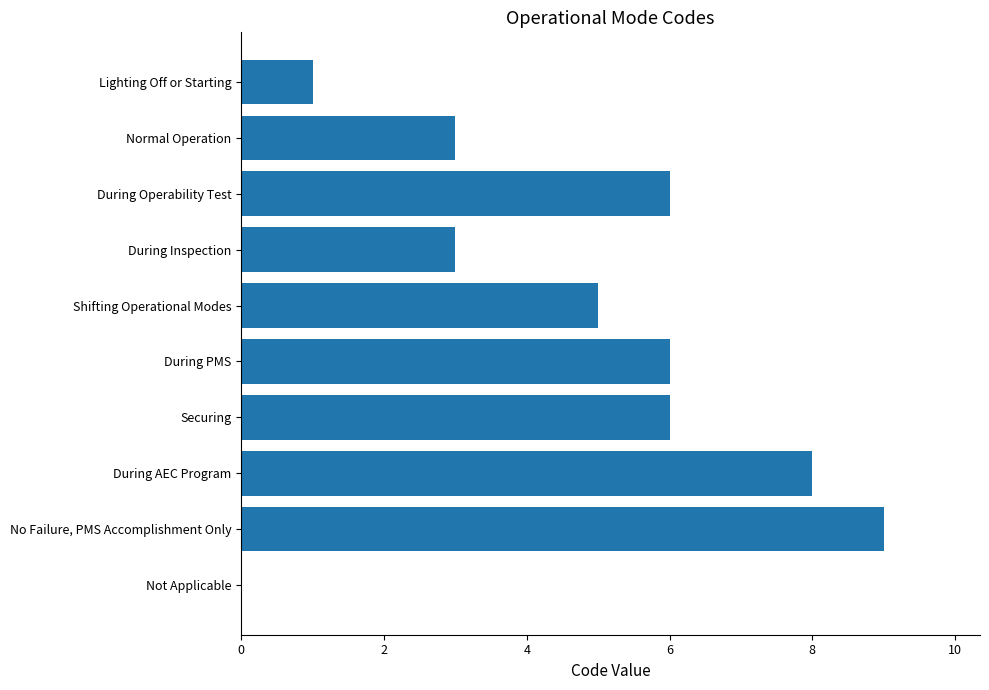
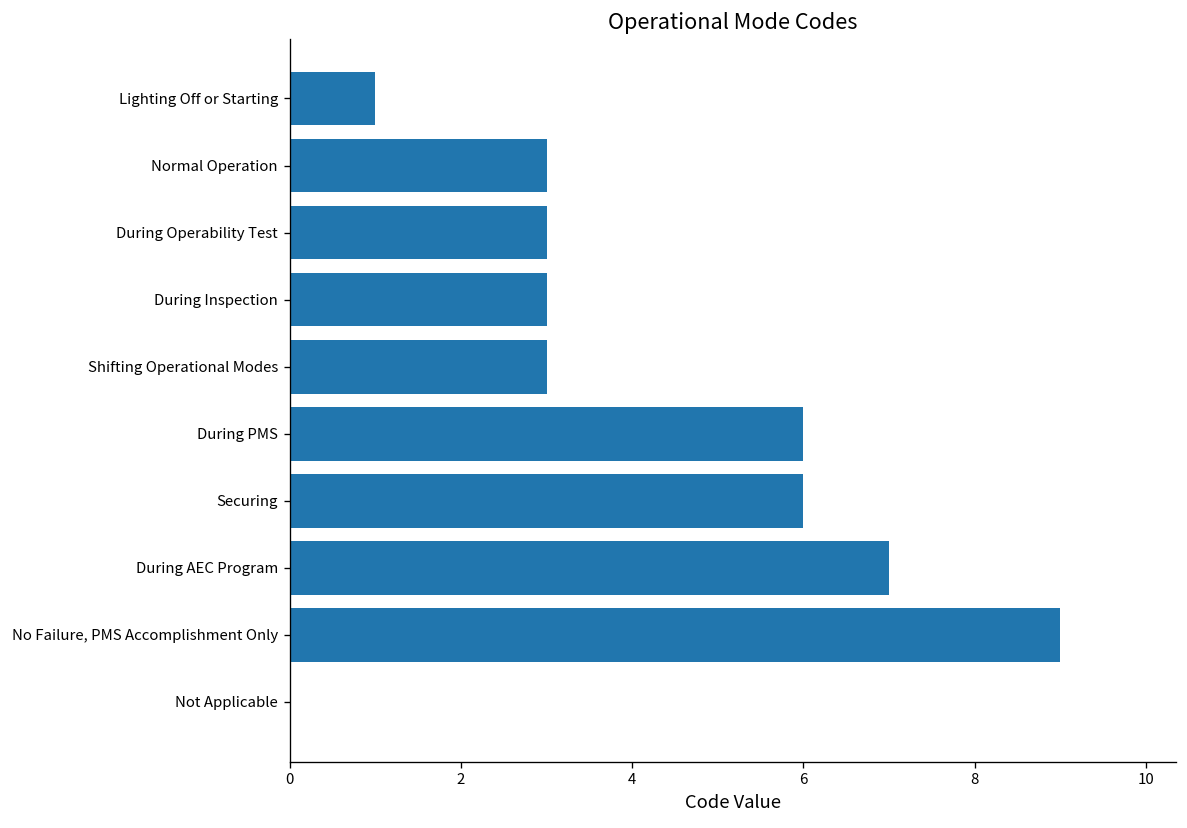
  {
    "Lighting Off or Starting": 1,
    "Normal Operation": 3,
-   "During Operability Test": 6,
+   "During Operability Test": 3,
    "During Inspection": 3,
-   "Shifting Operational Modes": 5,
+   "Shifting Operational Modes": 3,
    "During PMS": 6,
    "Securing": 6,
-   "During AEC Program": 8,
+   "During AEC Program": 7,
    "No Failure, PMS Accomplishment Only": 9,
    "Not Applicable": 0
  }
